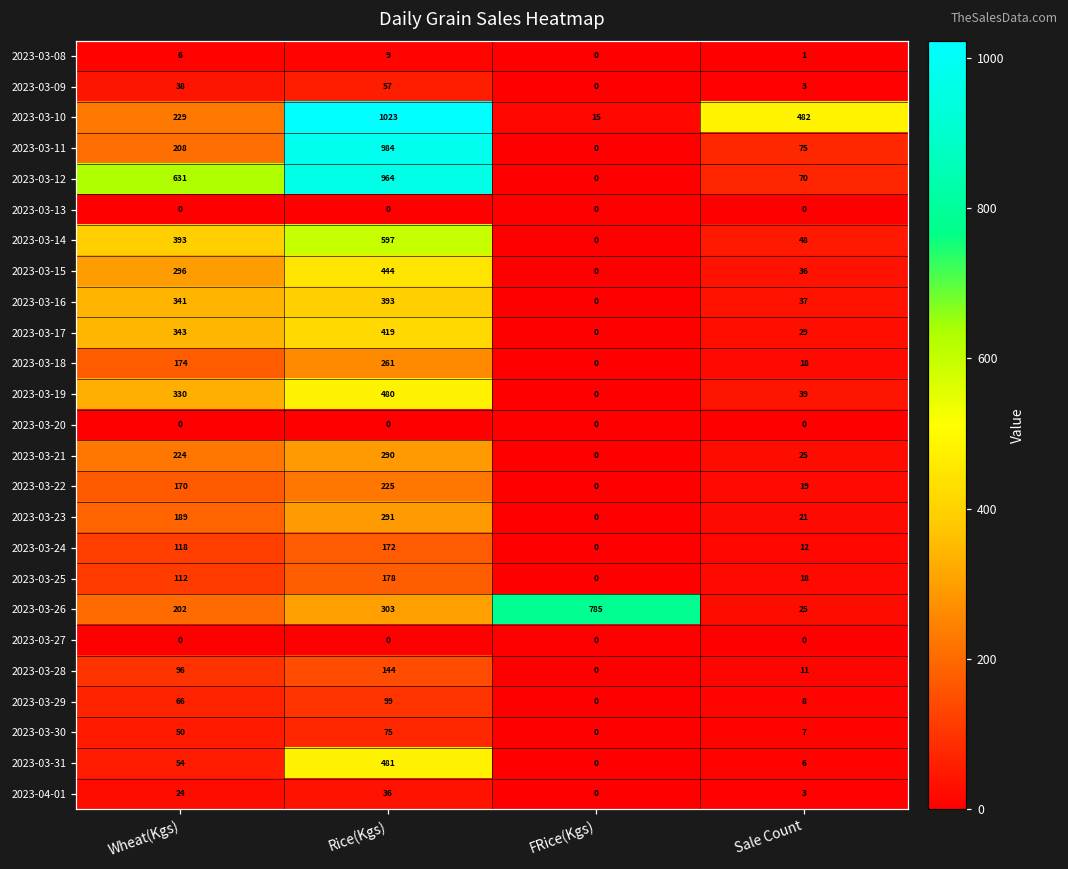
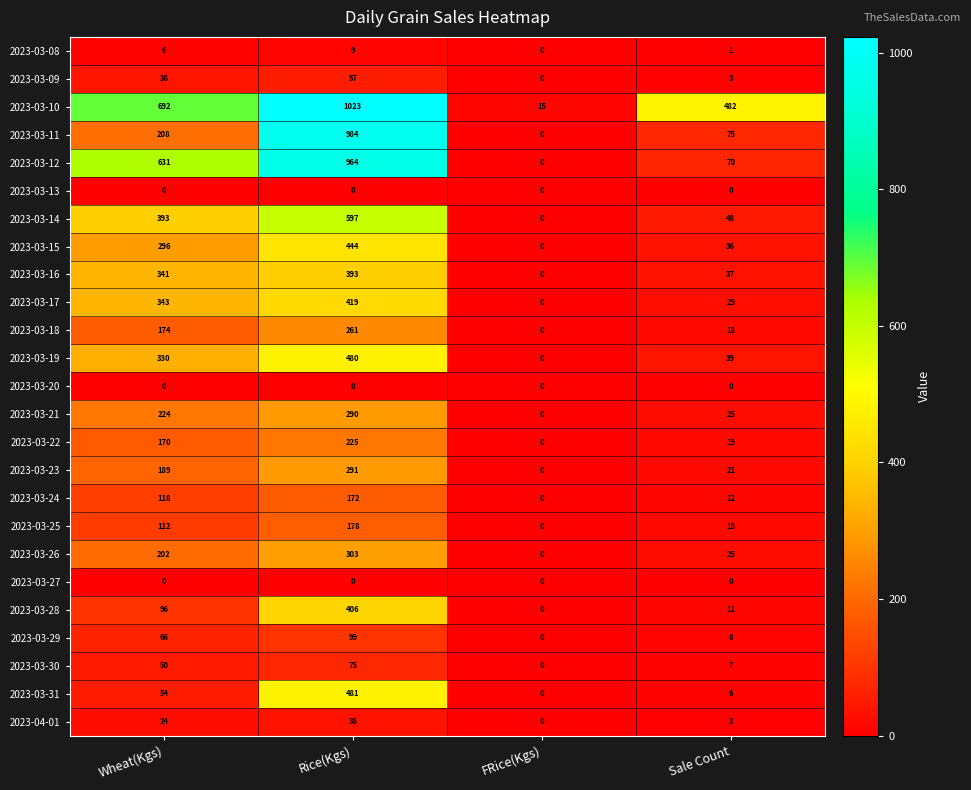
  {
    "2023-03-08": {
      "Wheat(Kgs)": 6,
      "Rice(Kgs)": 9,
      "FRice(Kgs)": 0,
      "Sale Count": 1
    },
    "2023-03-09": {
      "Wheat(Kgs)": 38,
      "Rice(Kgs)": 57,
      "FRice(Kgs)": 0,
      "Sale Count": 3
    },
    "2023-03-10": {
-     "Wheat(Kgs)": 229,
+     "Wheat(Kgs)": 692,
      "Rice(Kgs)": 1023,
      "FRice(Kgs)": 15,
      "Sale Count": 482
    },
    "2023-03-11": {
      "Wheat(Kgs)": 208,
      "Rice(Kgs)": 984,
      "FRice(Kgs)": 0,
      "Sale Count": 75
    },
    "2023-03-12": {
      "Wheat(Kgs)": 631,
      "Rice(Kgs)": 964,
      "FRice(Kgs)": 0,
      "Sale Count": 70
    },
    "2023-03-13": {
      "Wheat(Kgs)": 0,
      "Rice(Kgs)": 0,
      "FRice(Kgs)": 0,
      "Sale Count": 0
    },
    "2023-03-14": {
      "Wheat(Kgs)": 393,
      "Rice(Kgs)": 597,
      "FRice(Kgs)": 0,
      "Sale Count": 48
    },
    "2023-03-15": {
      "Wheat(Kgs)": 296,
      "Rice(Kgs)": 444,
      "FRice(Kgs)": 0,
      "Sale Count": 36
    },
    "2023-03-16": {
      "Wheat(Kgs)": 341,
      "Rice(Kgs)": 393,
      "FRice(Kgs)": 0,
      "Sale Count": 37
    },
    "2023-03-17": {
      "Wheat(Kgs)": 343,
      "Rice(Kgs)": 419,
      "FRice(Kgs)": 0,
      "Sale Count": 29
    },
    "2023-03-18": {
      "Wheat(Kgs)": 174,
      "Rice(Kgs)": 261,
      "FRice(Kgs)": 0,
      "Sale Count": 18
    },
    "2023-03-19": {
      "Wheat(Kgs)": 330,
      "Rice(Kgs)": 480,
      "FRice(Kgs)": 0,
      "Sale Count": 39
    },
    "2023-03-20": {
      "Wheat(Kgs)": 0,
      "Rice(Kgs)": 0,
      "FRice(Kgs)": 0,
      "Sale Count": 0
    },
    "2023-03-21": {
      "Wheat(Kgs)": 224,
      "Rice(Kgs)": 290,
      "FRice(Kgs)": 0,
      "Sale Count": 25
    },
    "2023-03-22": {
      "Wheat(Kgs)": 170,
      "Rice(Kgs)": 225,
      "FRice(Kgs)": 0,
      "Sale Count": 19
    },
    "2023-03-23": {
      "Wheat(Kgs)": 189,
      "Rice(Kgs)": 291,
      "FRice(Kgs)": 0,
      "Sale Count": 21
    },
    "2023-03-24": {
      "Wheat(Kgs)": 118,
      "Rice(Kgs)": 172,
      "FRice(Kgs)": 0,
      "Sale Count": 12
    },
    "2023-03-25": {
      "Wheat(Kgs)": 112,
      "Rice(Kgs)": 178,
      "FRice(Kgs)": 0,
      "Sale Count": 18
    },
    "2023-03-26": {
      "Wheat(Kgs)": 202,
      "Rice(Kgs)": 303,
-     "FRice(Kgs)": 785,
+     "FRice(Kgs)": 0,
      "Sale Count": 25
    },
    "2023-03-27": {
      "Wheat(Kgs)": 0,
      "Rice(Kgs)": 0,
      "FRice(Kgs)": 0,
      "Sale Count": 0
    },
    "2023-03-28": {
      "Wheat(Kgs)": 96,
-     "Rice(Kgs)": 144,
+     "Rice(Kgs)": 406,
      "FRice(Kgs)": 0,
      "Sale Count": 11
    },
    "2023-03-29": {
      "Wheat(Kgs)": 66,
      "Rice(Kgs)": 99,
      "FRice(Kgs)": 0,
      "Sale Count": 8
    },
    "2023-03-30": {
      "Wheat(Kgs)": 50,
      "Rice(Kgs)": 75,
      "FRice(Kgs)": 0,
      "Sale Count": 7
    },
    "2023-03-31": {
      "Wheat(Kgs)": 54,
      "Rice(Kgs)": 481,
      "FRice(Kgs)": 0,
      "Sale Count": 6
    },
    "2023-04-01": {
      "Wheat(Kgs)": 24,
      "Rice(Kgs)": 36,
      "FRice(Kgs)": 0,
      "Sale Count": 3
    }
  }
